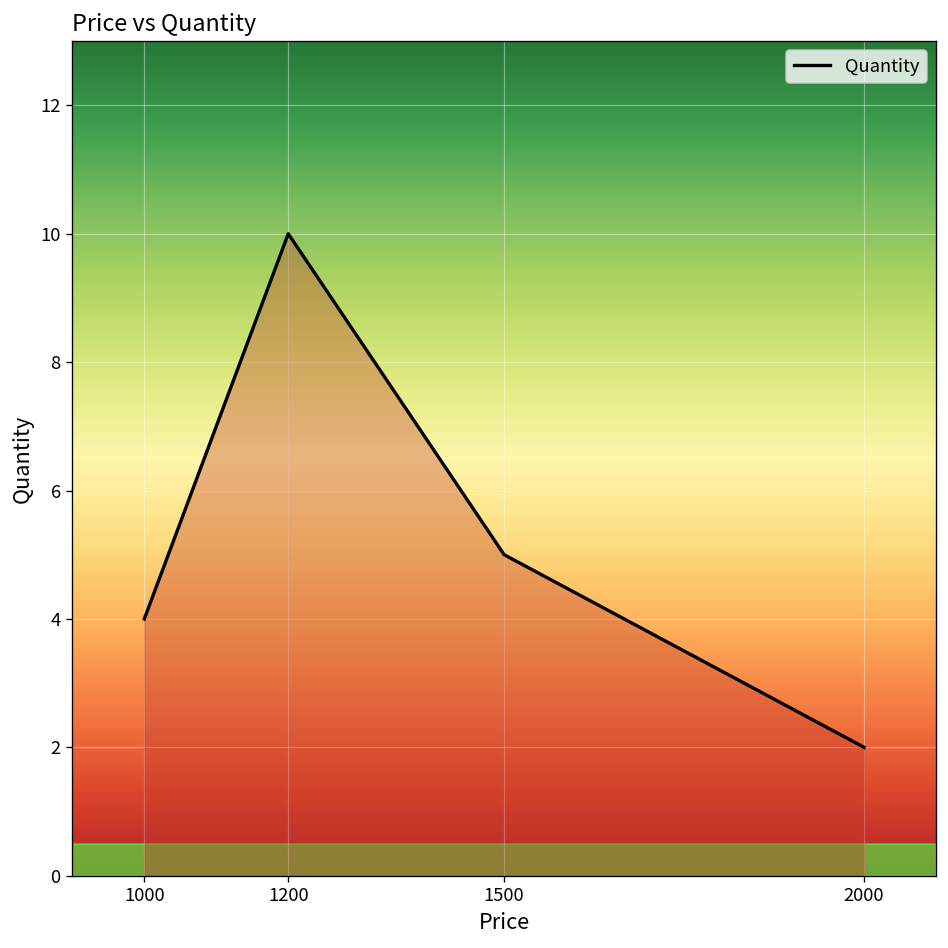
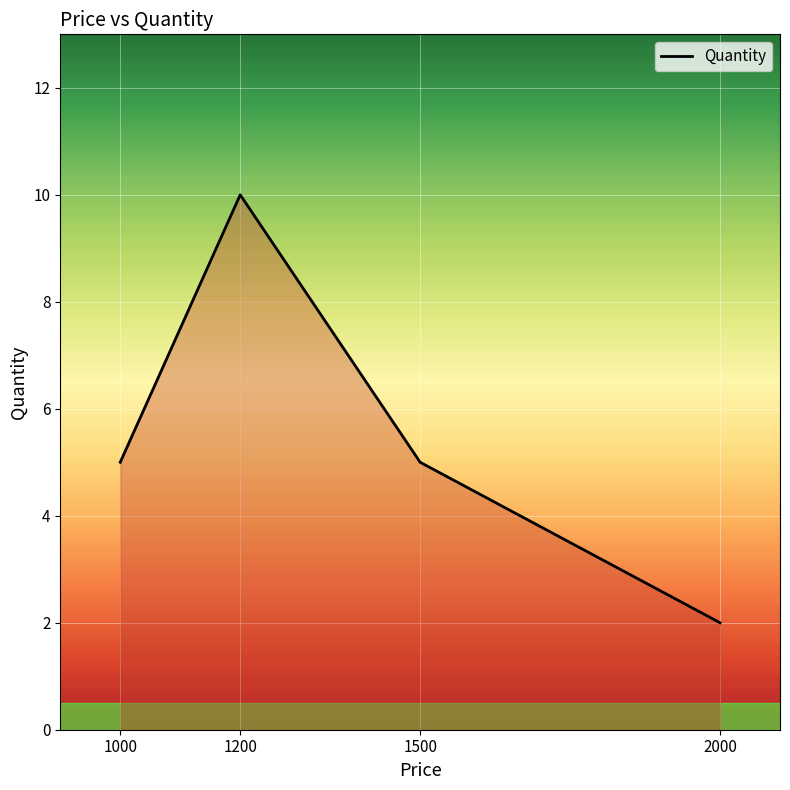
  {
-   "1000": 4,
+   "1000": 5,
    "1200": 10,
    "1500": 5,
    "2000": 2
  }
